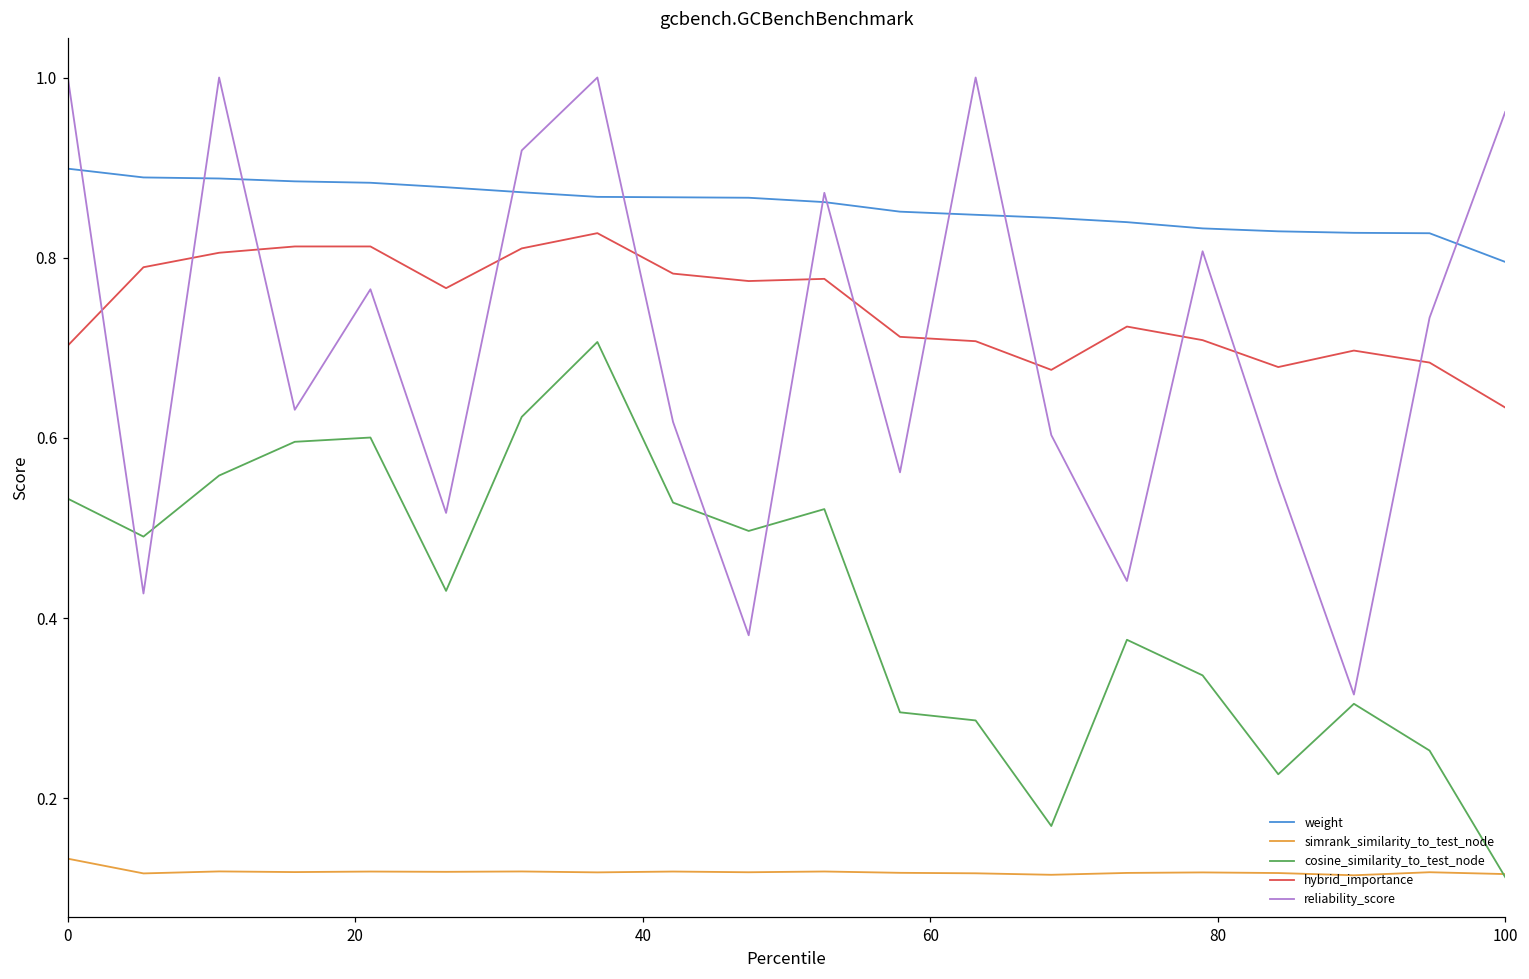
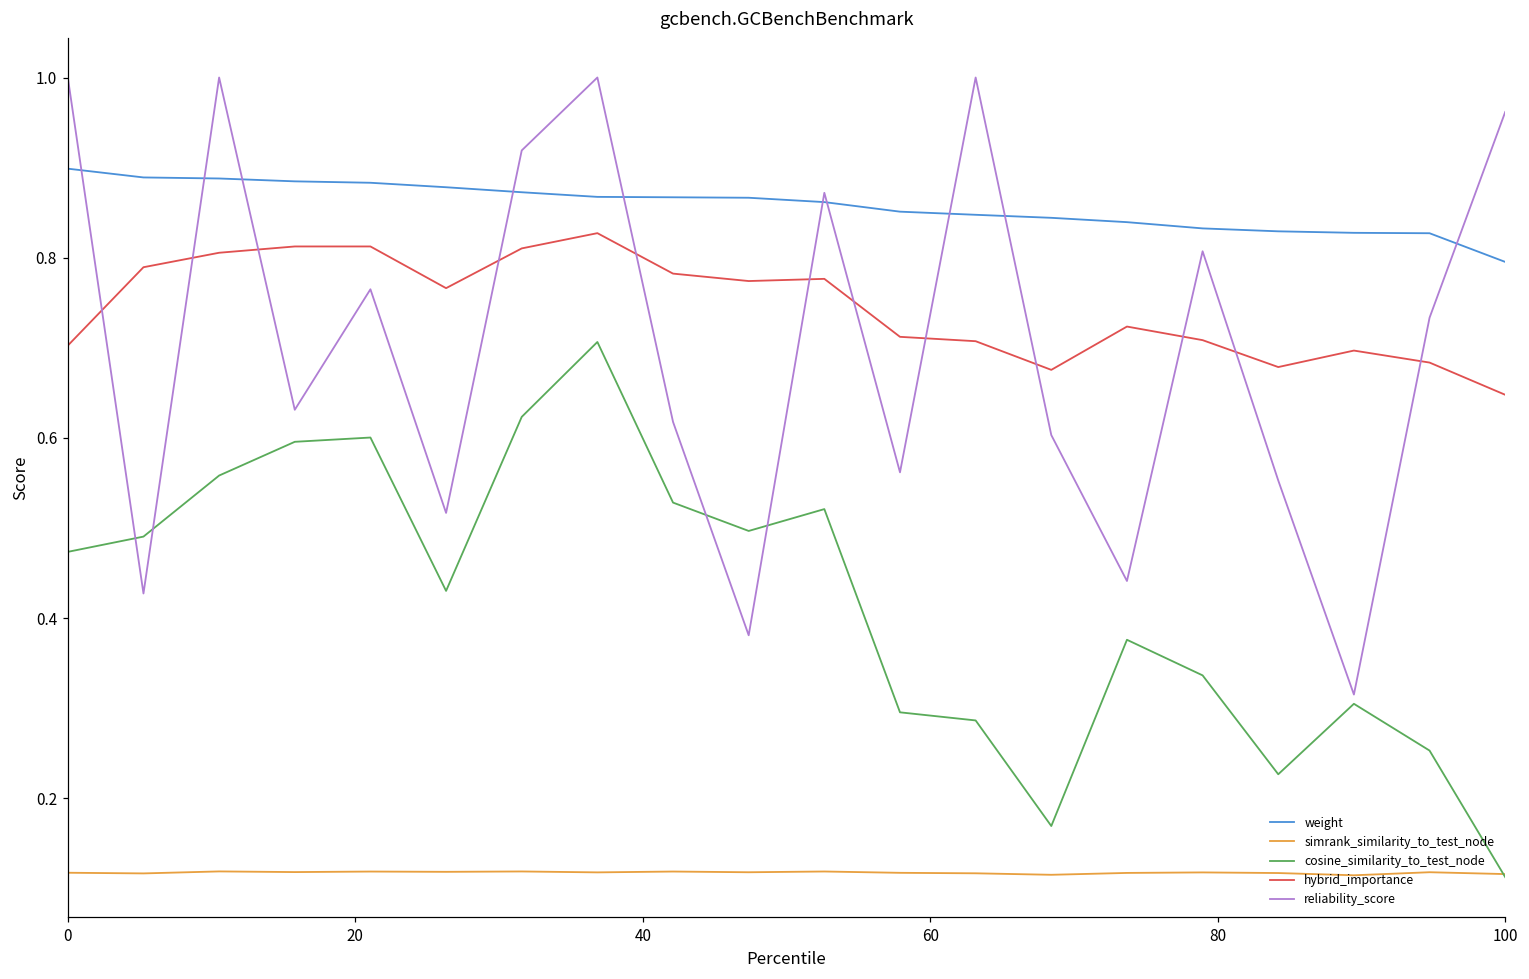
  {
    "weight": {
      "0": 0.90,
      "100": 0.80
    },
    "simrank_similarity_to_test_node": {
-     "0": 0.13,
+     "0": 0.12,
      "100": 0.12
    },
    "cosine_similarity_to_test_node": {
-     "0": 0.53,
+     "0": 0.47,
      "100": 0.11
    },
    "hybrid_importance": {
      "0": 0.70,
-     "100": 0.63
+     "100": 0.65
    },
    "reliability_score": {
      "0": 1.00,
      "100": 0.96
    }
  }
